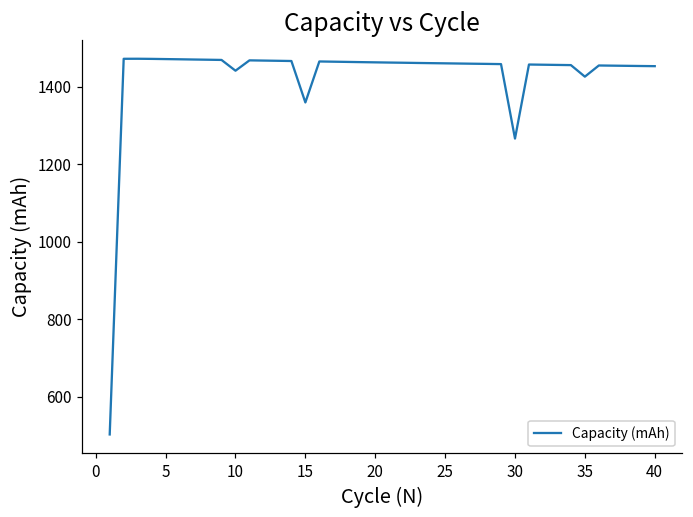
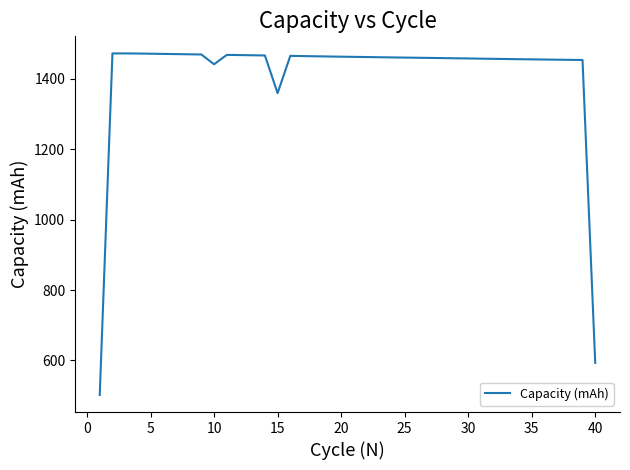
  {
    "5": 1470,
    "10": 1440,
    "15": 1360,
    "20": 1460,
    "25": 1460,
-   "30": 1270,
-   "35": 1430,
-   "40": 1450
+   "30": 1460,
+   "35": 1460,
+   "40": 590
  }
